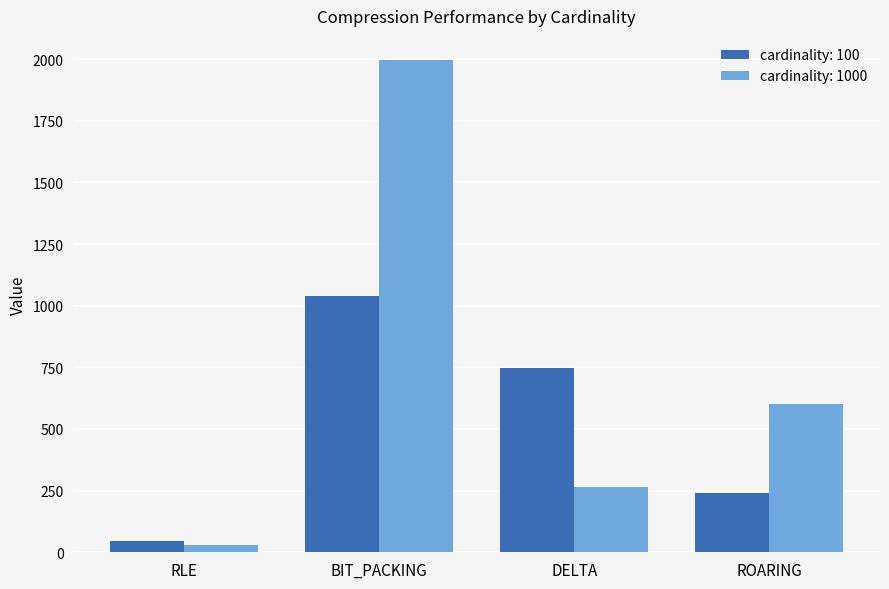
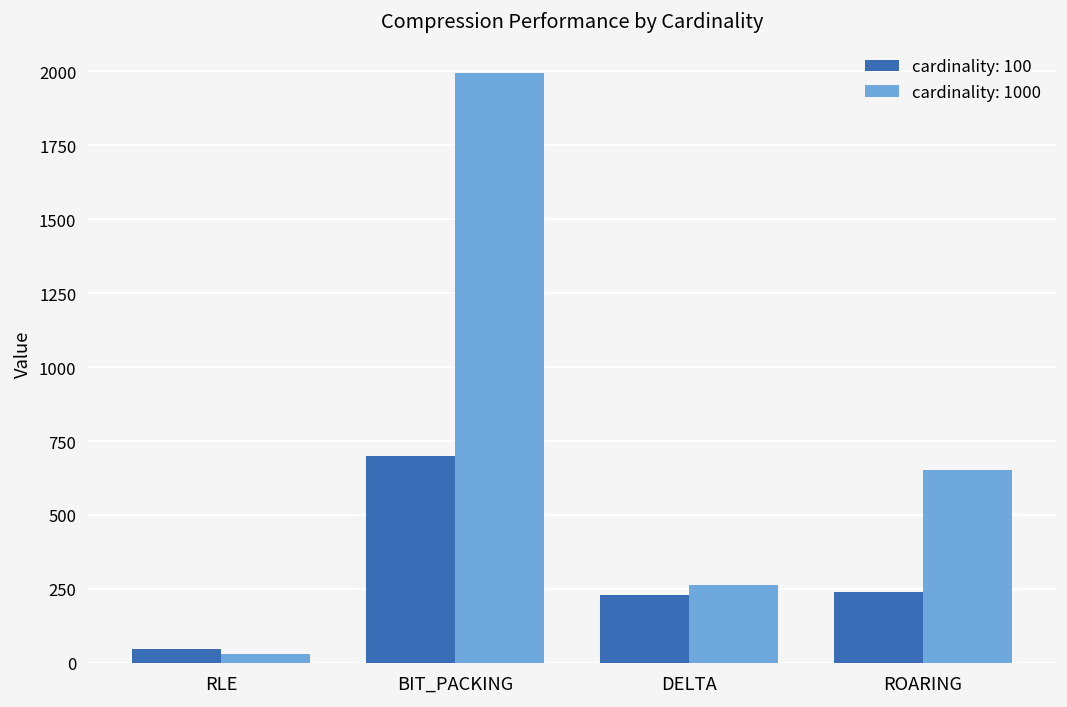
  {
    "cardinality: 100": {
      "RLE": 50,
-     "BIT_PACKING": 1040,
-     "DELTA": 750,
+     "BIT_PACKING": 700,
+     "DELTA": 230,
      "ROARING": 240
    },
    "cardinality: 1000": {
      "RLE": 30,
      "BIT_PACKING": 1990,
      "DELTA": 260,
-     "ROARING": 600
+     "ROARING": 650
    }
  }
